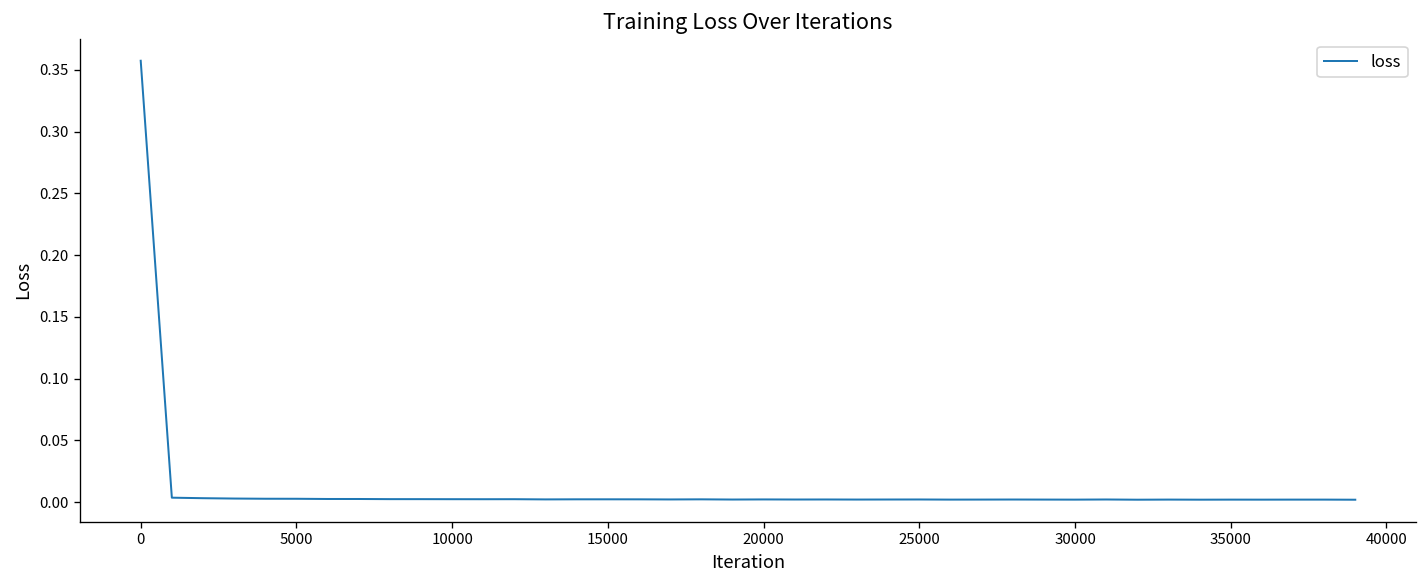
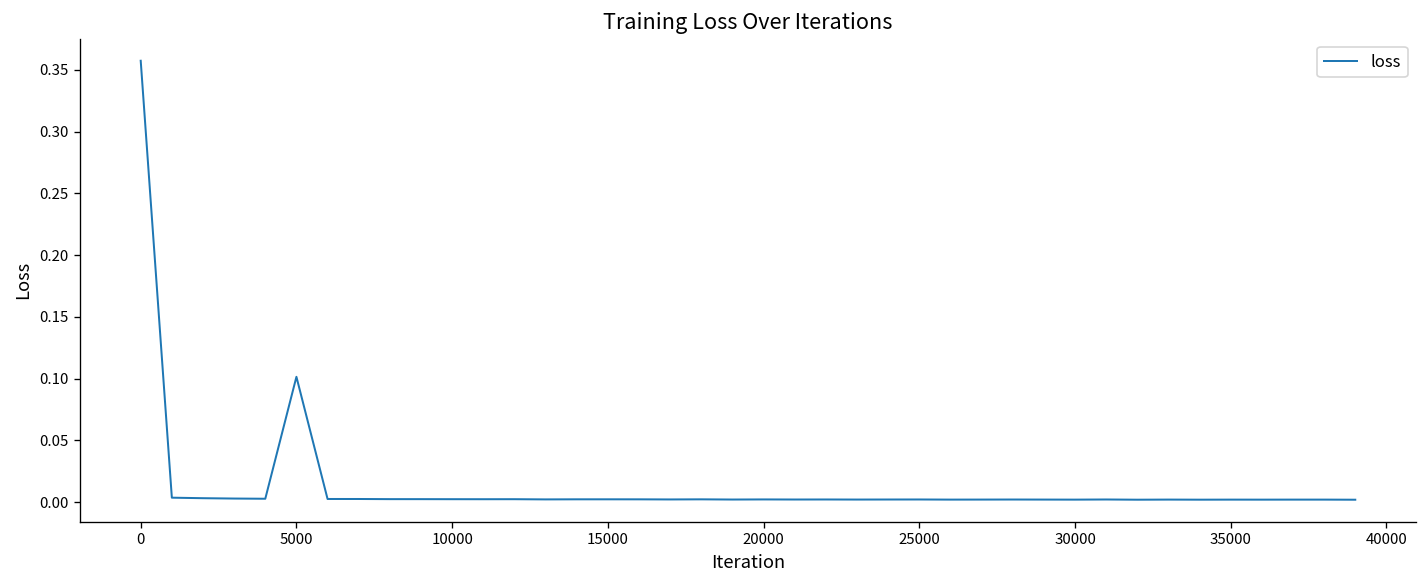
  {
    "0": 0.357,
-   "5000": 0.003,
+   "5000": 0.102,
    "10000": 0.002,
    "15000": 0.002,
    "20000": 0.002,
    "25000": 0.002,
    "30000": 0.002,
    "35000": 0.002
  }
